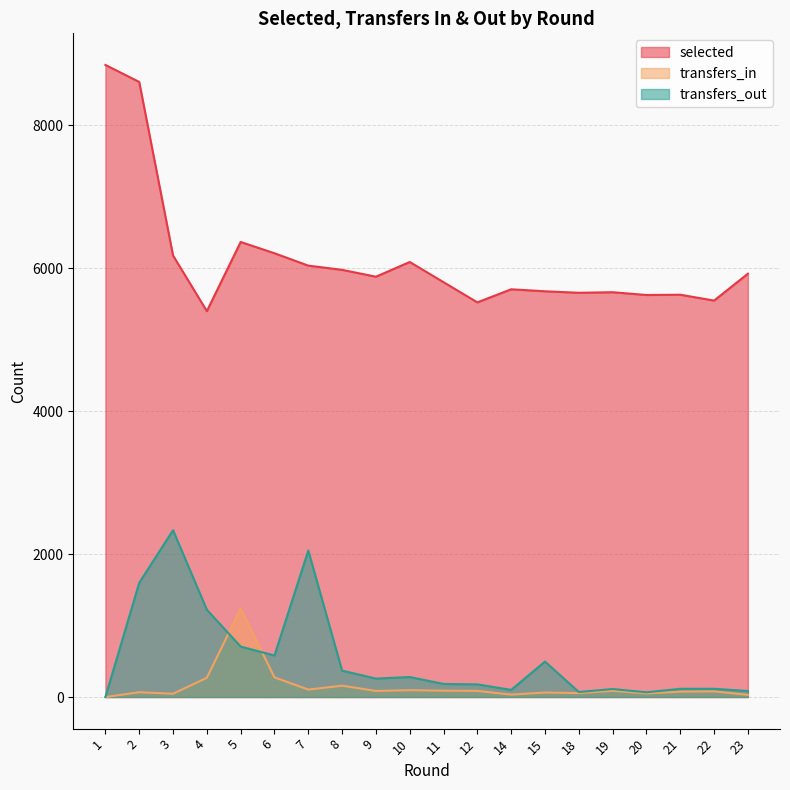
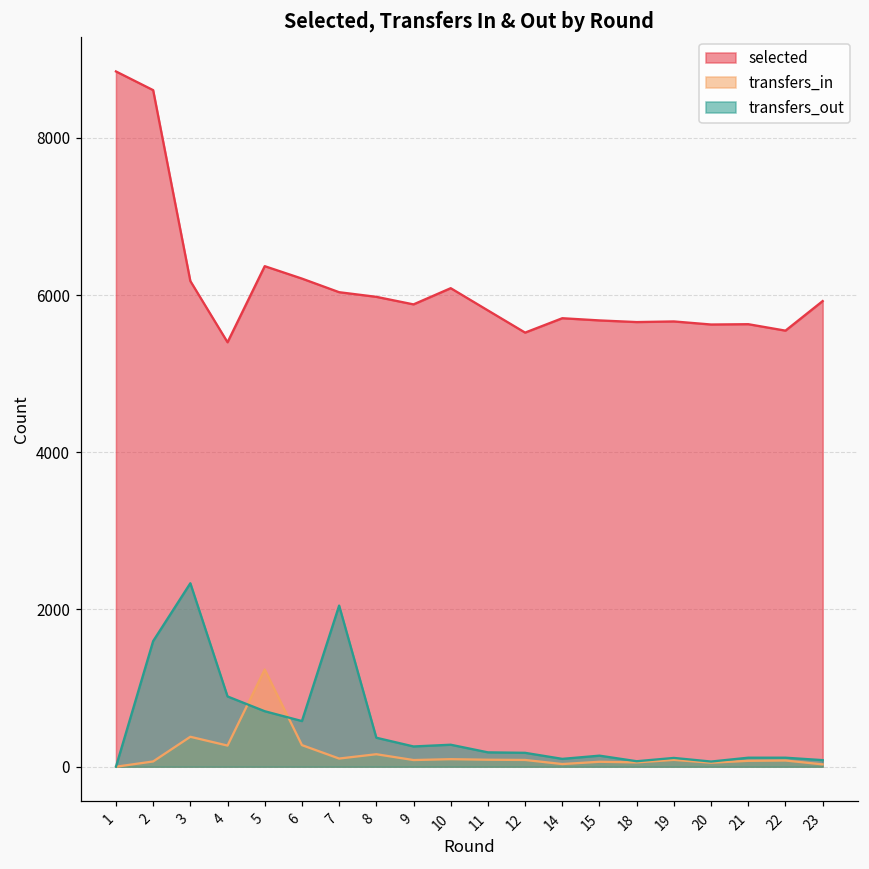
  {
    "selected": {
      "1": 8800,
      "2": 8600,
      "3": 6200,
      "4": 5400,
      "5": 6400,
      "6": 6200,
      "7": 6000,
      "8": 6000,
      "9": 5900,
      "10": 6100,
      "11": 5800,
      "12": 5500,
      "14": 5700,
      "15": 5700,
      "18": 5700,
      "19": 5700,
      "20": 5600,
      "21": 5600,
      "22": 5500,
      "23": 5900
    },
    "transfers_in": {
      "2": 100,
-     "3": 0,
+     "3": 400,
      "4": 300,
      "5": 1200,
      "6": 300,
      "7": 100,
      "8": 200,
      "9": 100,
      "10": 100,
      "11": 100,
      "12": 100,
      "14": 0,
      "15": 100,
      "21": 100,
      "22": 100,
      "23": 0
    },
    "transfers_out": {
      "2": 1600,
      "3": 2300,
-     "4": 1200,
+     "4": 900,
      "5": 700,
      "6": 600,
      "7": 2100,
      "8": 400,
      "9": 300,
      "10": 300,
      "11": 200,
      "12": 200,
      "14": 100,
-     "15": 500,
+     "15": 100,
      "21": 100,
      "22": 100,
      "23": 100
    }
  }
